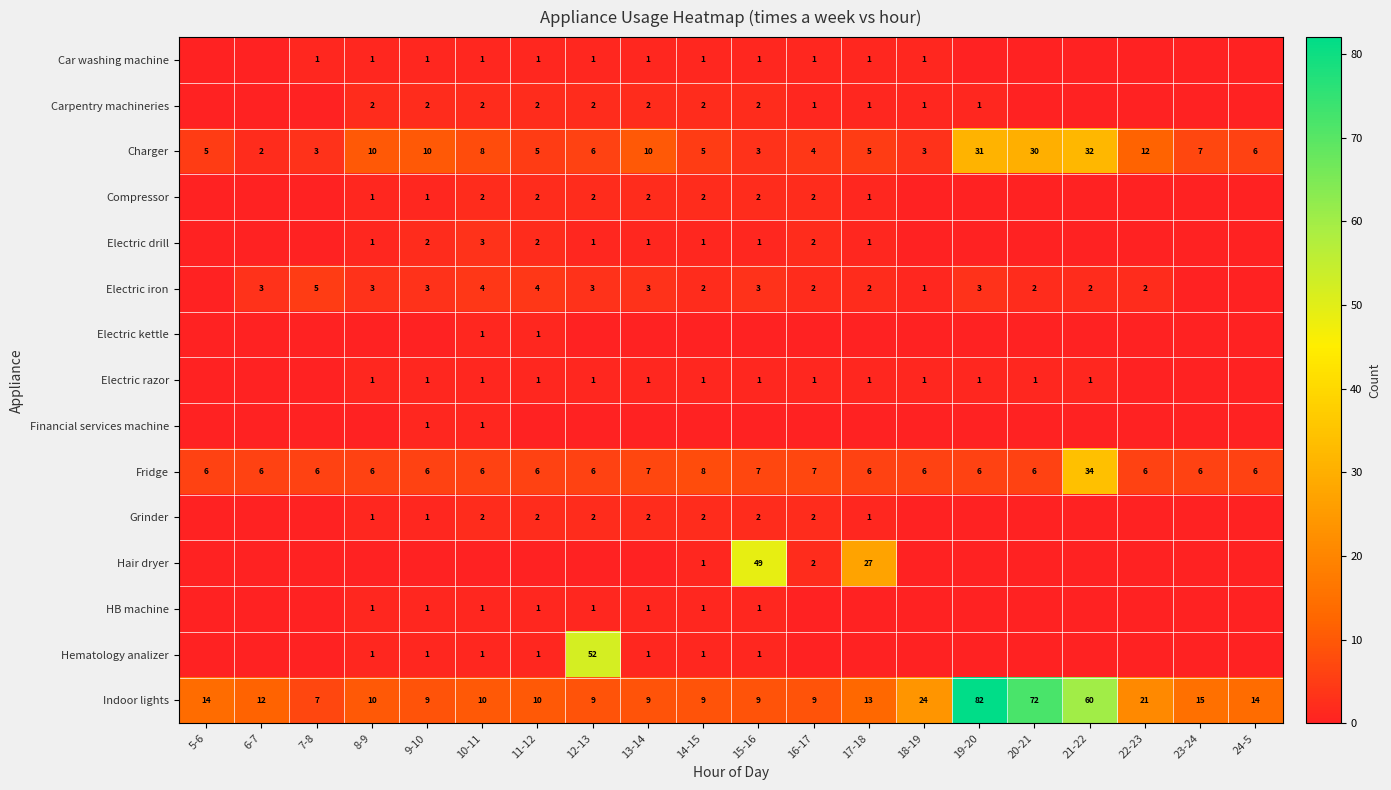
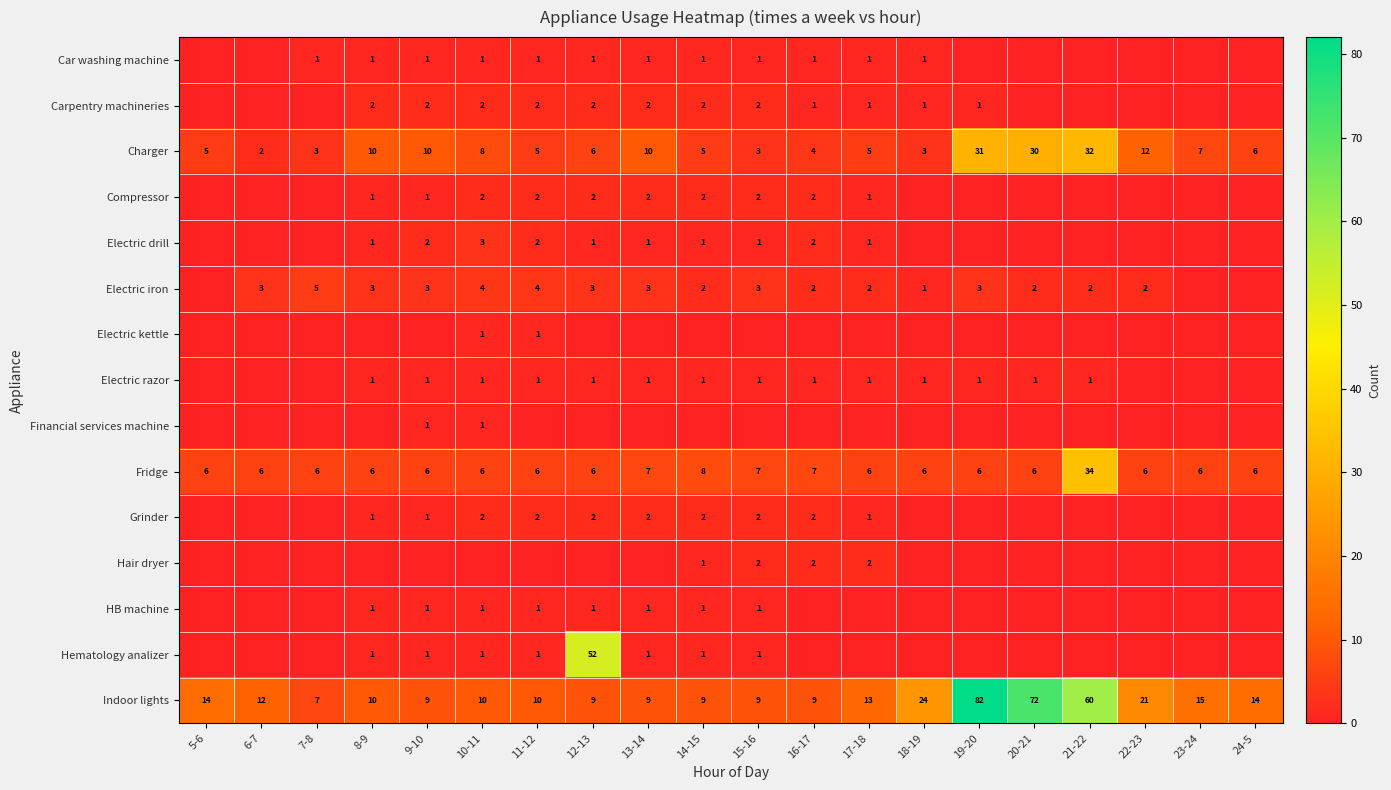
  {
    "Car washing machine": {
      "7-8": 1,
      "8-9": 1,
      "9-10": 1,
      "10-11": 1,
      "11-12": 1,
      "12-13": 1,
      "13-14": 1,
      "14-15": 1,
      "15-16": 1,
      "16-17": 1,
      "17-18": 1,
      "18-19": 1
    },
    "Carpentry machineries": {
      "8-9": 2,
      "9-10": 2,
      "10-11": 2,
      "11-12": 2,
      "12-13": 2,
      "13-14": 2,
      "14-15": 2,
      "15-16": 2,
      "16-17": 1,
      "17-18": 1,
      "18-19": 1,
      "19-20": 1
    },
    "Charger": {
      "5-6": 5,
      "6-7": 2,
      "7-8": 3,
      "8-9": 10,
      "9-10": 10,
      "10-11": 8,
      "11-12": 5,
      "12-13": 6,
      "13-14": 10,
      "14-15": 5,
      "15-16": 3,
      "16-17": 4,
      "17-18": 5,
      "18-19": 3,
      "19-20": 31,
      "20-21": 30,
      "21-22": 32,
      "22-23": 12,
      "23-24": 7,
      "24-5": 6
    },
    "Compressor": {
      "8-9": 1,
      "9-10": 1,
      "10-11": 2,
      "11-12": 2,
      "12-13": 2,
      "13-14": 2,
      "14-15": 2,
      "15-16": 2,
      "16-17": 2,
      "17-18": 1
    },
    "Electric drill": {
      "8-9": 1,
      "9-10": 2,
      "10-11": 3,
      "11-12": 2,
      "12-13": 1,
      "13-14": 1,
      "14-15": 1,
      "15-16": 1,
      "16-17": 2,
      "17-18": 1
    },
    "Electric iron": {
      "6-7": 3,
      "7-8": 5,
      "8-9": 3,
      "9-10": 3,
      "10-11": 4,
      "11-12": 4,
      "12-13": 3,
      "13-14": 3,
      "14-15": 2,
      "15-16": 3,
      "16-17": 2,
      "17-18": 2,
      "18-19": 1,
      "19-20": 3,
      "20-21": 2,
      "21-22": 2,
      "22-23": 2
    },
    "Electric kettle": {
      "10-11": 1,
      "11-12": 1
    },
    "Electric razor": {
      "8-9": 1,
      "9-10": 1,
      "10-11": 1,
      "11-12": 1,
      "12-13": 1,
      "13-14": 1,
      "14-15": 1,
      "15-16": 1,
      "16-17": 1,
      "17-18": 1,
      "18-19": 1,
      "19-20": 1,
      "20-21": 1,
      "21-22": 1
    },
    "Financial services machine": {
      "9-10": 1,
      "10-11": 1
    },
    "Fridge": {
      "5-6": 6,
      "6-7": 6,
      "7-8": 6,
      "8-9": 6,
      "9-10": 6,
      "10-11": 6,
      "11-12": 6,
      "12-13": 6,
      "13-14": 7,
      "14-15": 8,
      "15-16": 7,
      "16-17": 7,
      "17-18": 6,
      "18-19": 6,
      "19-20": 6,
      "20-21": 6,
      "21-22": 34,
      "22-23": 6,
      "23-24": 6,
      "24-5": 6
    },
    "Grinder": {
      "8-9": 1,
      "9-10": 1,
      "10-11": 2,
      "11-12": 2,
      "12-13": 2,
      "13-14": 2,
      "14-15": 2,
      "15-16": 2,
      "16-17": 2,
      "17-18": 1
    },
    "Hair dryer": {
      "14-15": 1,
-     "15-16": 49,
+     "15-16": 2,
      "16-17": 2,
-     "17-18": 27
+     "17-18": 2
    },
    "HB machine": {
      "8-9": 1,
      "9-10": 1,
      "10-11": 1,
      "11-12": 1,
      "12-13": 1,
      "13-14": 1,
      "14-15": 1,
      "15-16": 1
    },
    "Hematology analizer": {
      "8-9": 1,
      "9-10": 1,
      "10-11": 1,
      "11-12": 1,
      "12-13": 52,
      "13-14": 1,
      "14-15": 1,
      "15-16": 1
    },
    "Indoor lights": {
      "5-6": 14,
      "6-7": 12,
      "7-8": 7,
      "8-9": 10,
      "9-10": 9,
      "10-11": 10,
      "11-12": 10,
      "12-13": 9,
      "13-14": 9,
      "14-15": 9,
      "15-16": 9,
      "16-17": 9,
      "17-18": 13,
      "18-19": 24,
      "19-20": 82,
      "20-21": 72,
      "21-22": 60,
      "22-23": 21,
      "23-24": 15,
      "24-5": 14
    }
  }
